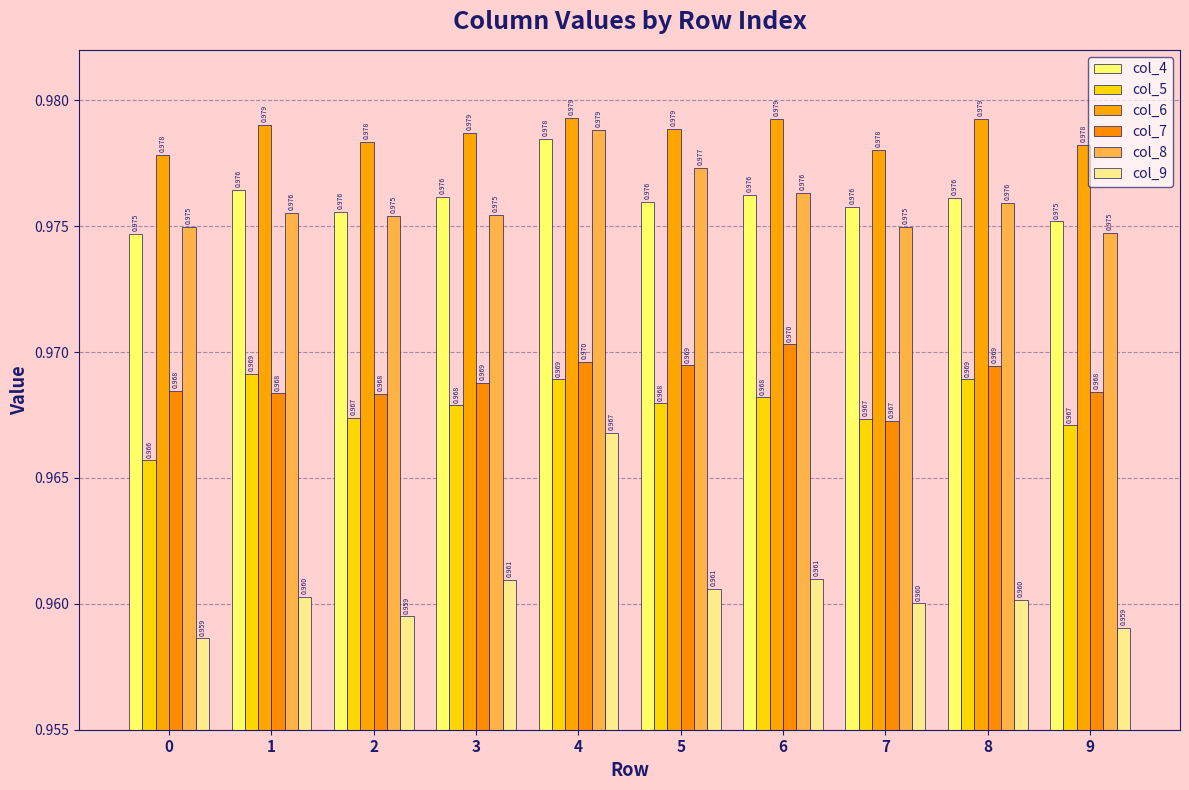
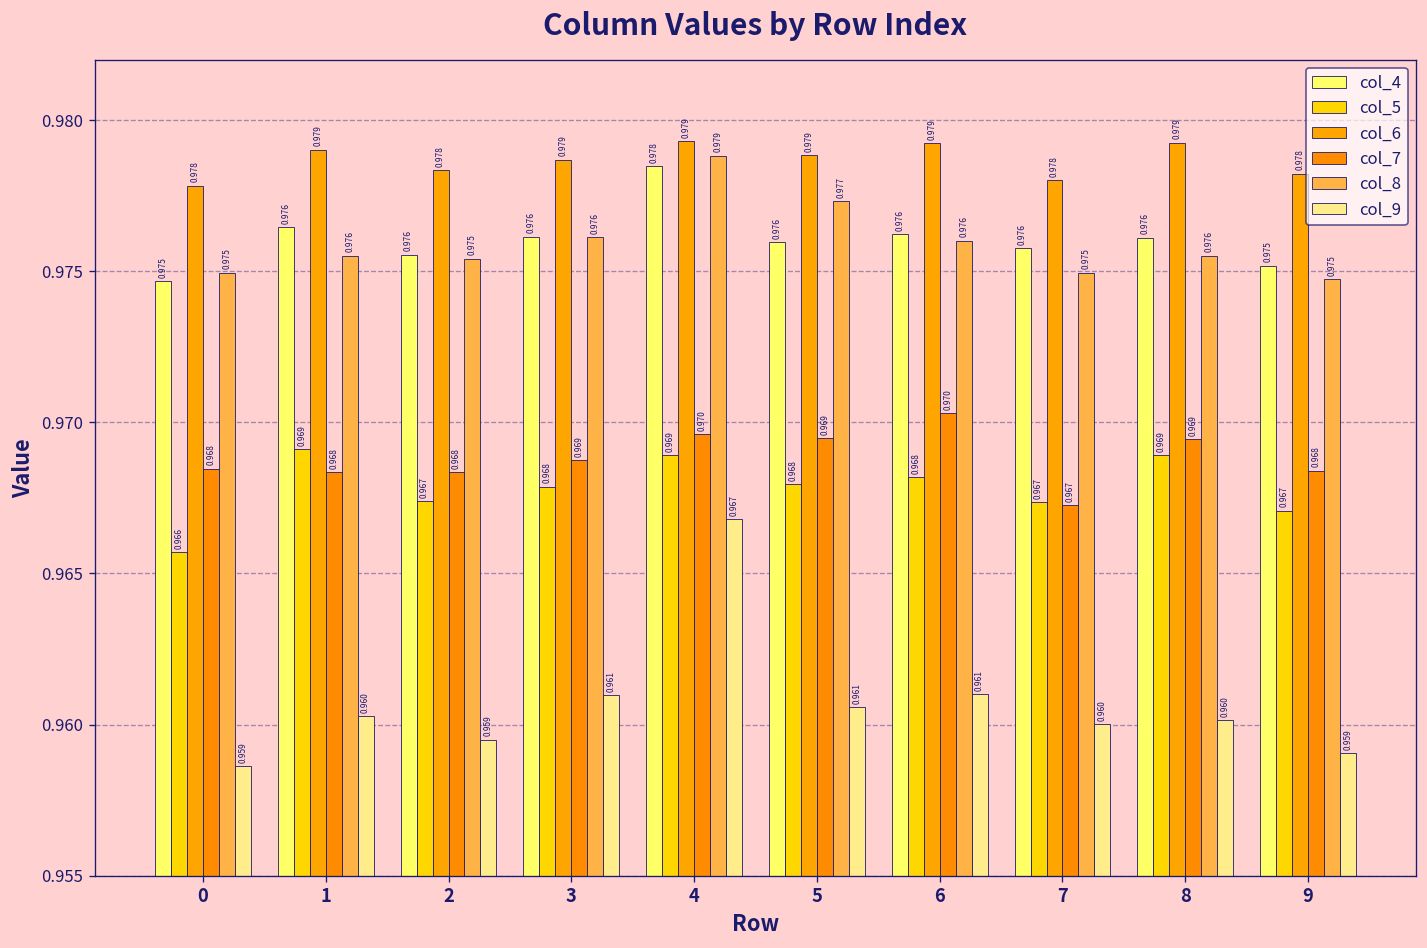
  {
    "col_8": {
      "0": 0.975,
      "1": 0.976,
      "2": 0.975,
-     "3": 0.975,
+     "3": 0.976,
      "4": 0.979,
      "5": 0.977,
-     "6": 0.9763,
+     "6": 0.9760,
      "7": 0.975,
-     "8": 0.9759,
+     "8": 0.9755,
      "9": 0.975
    }
  }
